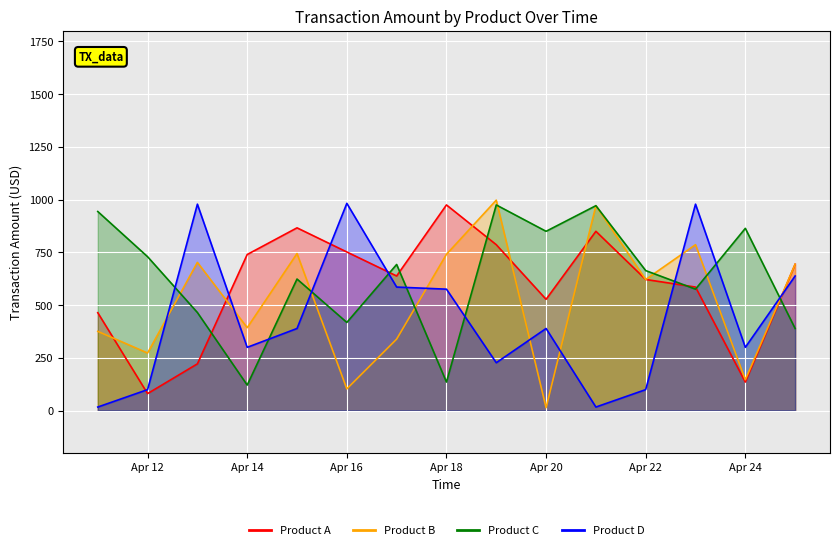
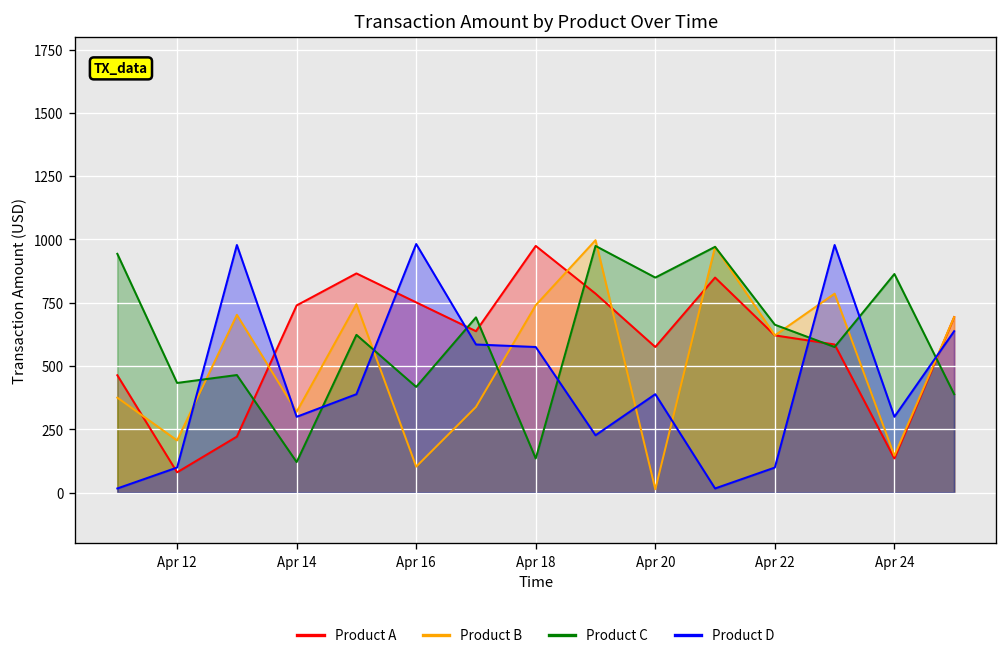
  {
    "Product A": {
      "Apr 12": 80,
      "Apr 14": 740,
      "Apr 16": 750,
      "Apr 18": 970,
-     "Apr 20": 530
+     "Apr 20": 580
    },
    "Product B": {
-     "Apr 12": 270,
-     "Apr 14": 390,
+     "Apr 12": 210,
+     "Apr 14": 320,
      "Apr 16": 100,
      "Apr 18": 740,
      "Apr 20": 10
    },
    "Product C": {
-     "Apr 12": 730,
+     "Apr 12": 430,
      "Apr 14": 120,
      "Apr 16": 420,
      "Apr 18": 130,
      "Apr 20": 850,
      "Apr 22": 660,
      "Apr 24": 860
    },
    "Product D": {
      "Apr 12": 100,
      "Apr 14": 300,
      "Apr 16": 980,
      "Apr 18": 580,
      "Apr 20": 390,
      "Apr 22": 100,
      "Apr 24": 300
    }
  }
